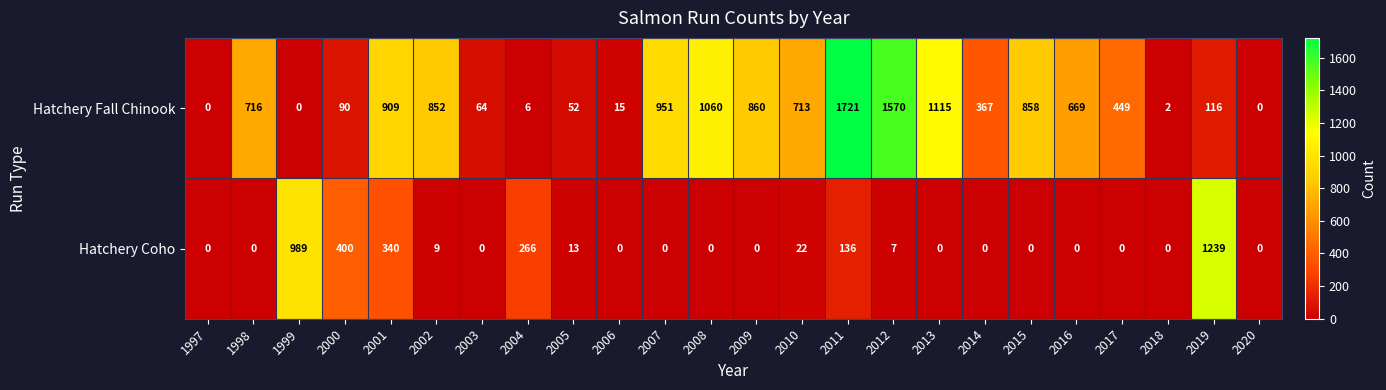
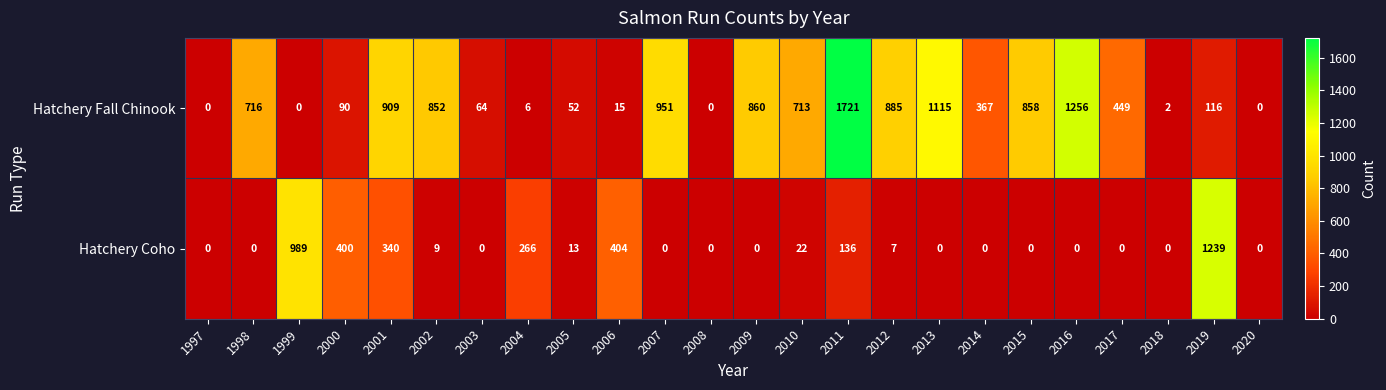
  {
    "Hatchery Fall Chinook": {
      "1997": 0,
      "1998": 716,
      "1999": 0,
      "2000": 90,
      "2001": 909,
      "2002": 852,
      "2003": 64,
      "2004": 6,
      "2005": 52,
      "2006": 15,
      "2007": 951,
-     "2008": 1060,
+     "2008": 0,
      "2009": 860,
      "2010": 713,
      "2011": 1721,
-     "2012": 1570,
+     "2012": 885,
      "2013": 1115,
      "2014": 367,
      "2015": 858,
-     "2016": 669,
+     "2016": 1256,
      "2017": 449,
      "2018": 2,
      "2019": 116,
      "2020": 0
    },
    "Hatchery Coho": {
      "1997": 0,
      "1998": 0,
      "1999": 989,
      "2000": 400,
      "2001": 340,
      "2002": 9,
      "2003": 0,
      "2004": 266,
      "2005": 13,
-     "2006": 0,
+     "2006": 404,
      "2007": 0,
      "2008": 0,
      "2009": 0,
      "2010": 22,
      "2011": 136,
      "2012": 7,
      "2013": 0,
      "2014": 0,
      "2015": 0,
      "2016": 0,
      "2017": 0,
      "2018": 0,
      "2019": 1239,
      "2020": 0
    }
  }
